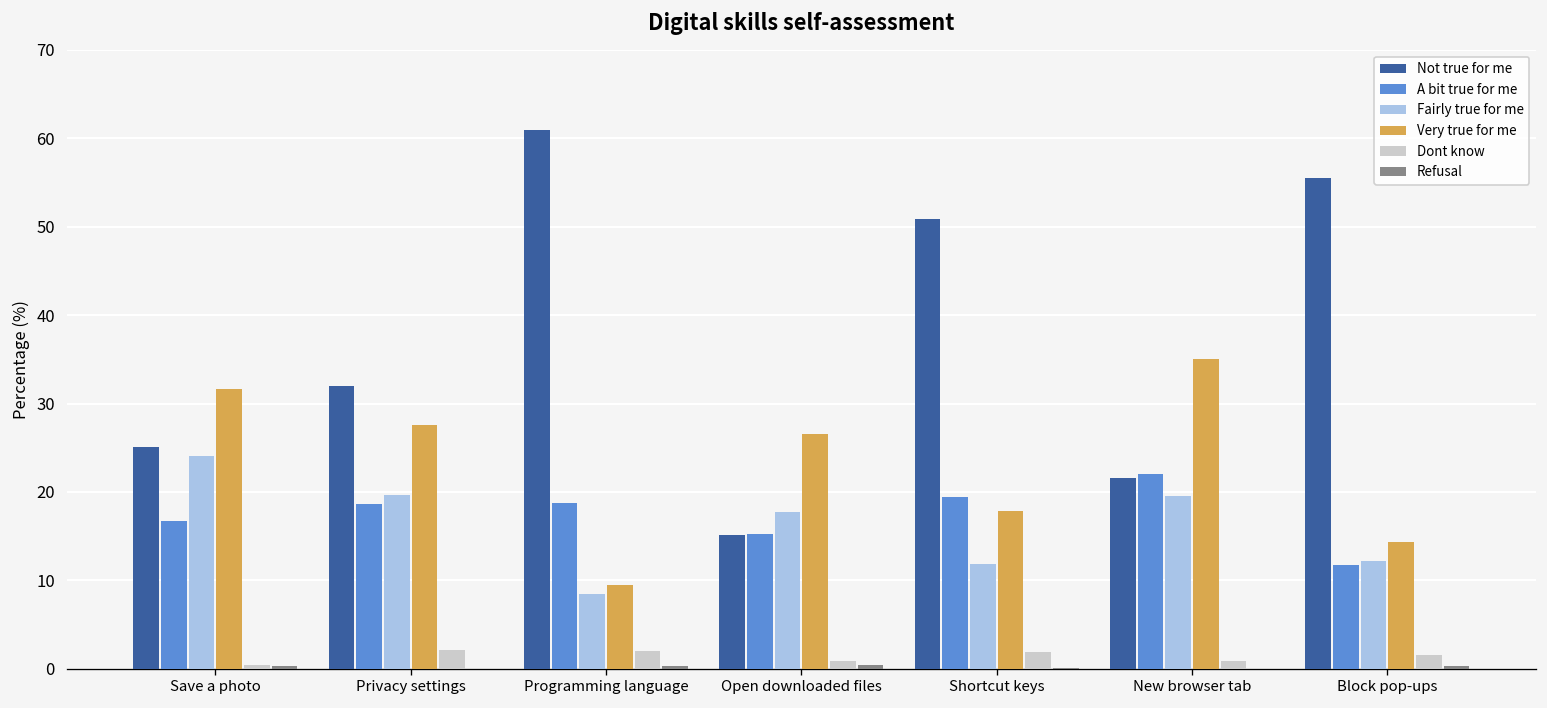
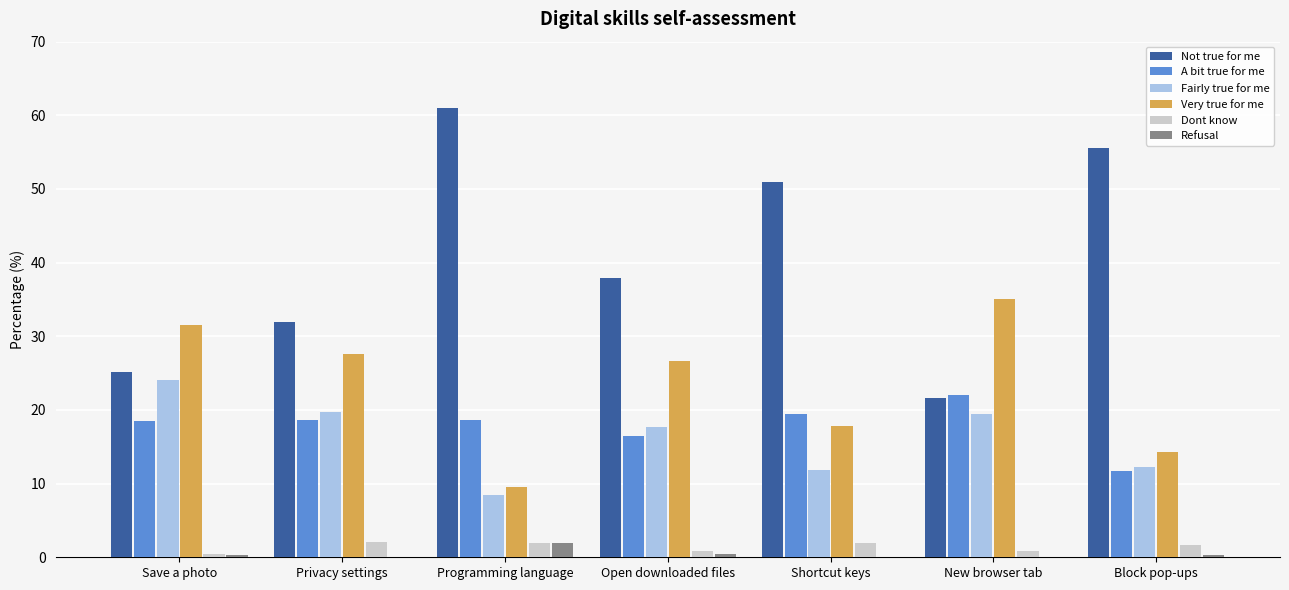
  {
    "Not true for me": {
      "Save a photo": 25,
      "Privacy settings": 32,
      "Programming language": 61,
-     "Open downloaded files": 15,
+     "Open downloaded files": 38,
      "Shortcut keys": 51,
      "New browser tab": 22,
      "Block pop-ups": 56
    },
    "A bit true for me": {
-     "Save a photo": 17,
+     "Save a photo": 19,
      "Privacy settings": 19,
      "Programming language": 19,
-     "Open downloaded files": 15,
+     "Open downloaded files": 17,
      "Shortcut keys": 19,
      "New browser tab": 22,
      "Block pop-ups": 12
    },
    "Very true for me": {
      "Save a photo": 32,
      "Privacy settings": 28,
      "Programming language": 10,
      "Open downloaded files": 27,
      "Shortcut keys": 18,
      "New browser tab": 35,
      "Block pop-ups": 14
    },
    "Refusal": {
      "Privacy settings": 0,
-     "Programming language": 0,
+     "Programming language": 2,
      "Open downloaded files": 0,
      "New browser tab": 0
    }
  }
